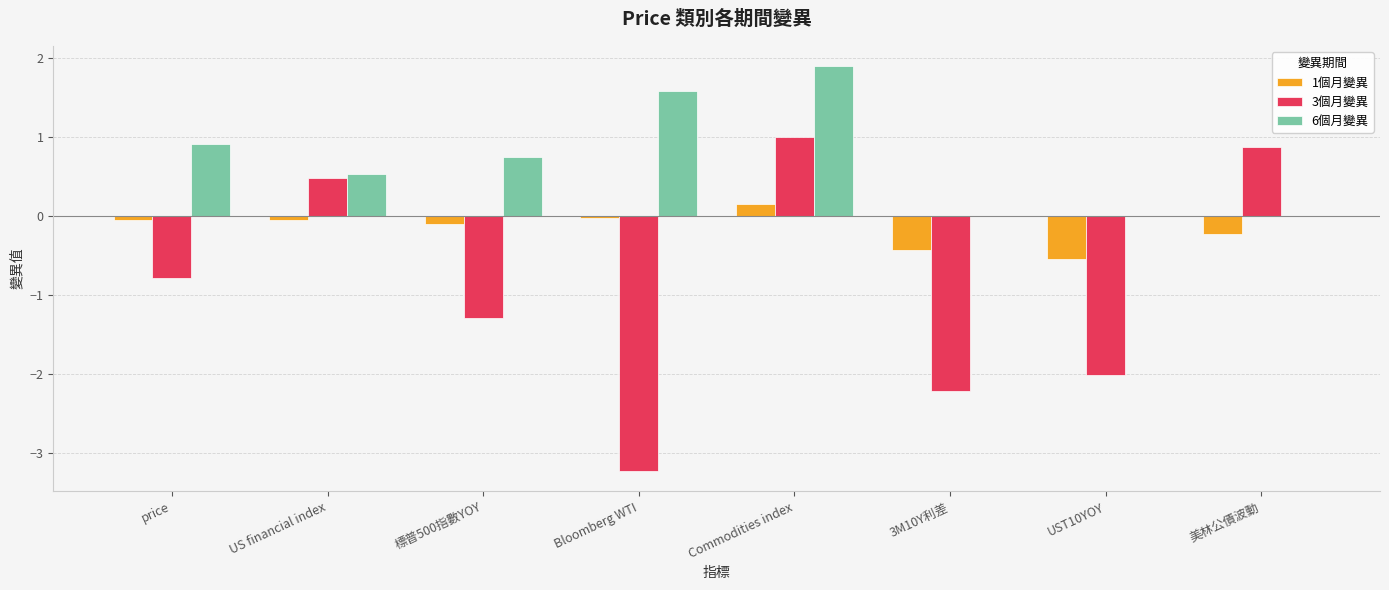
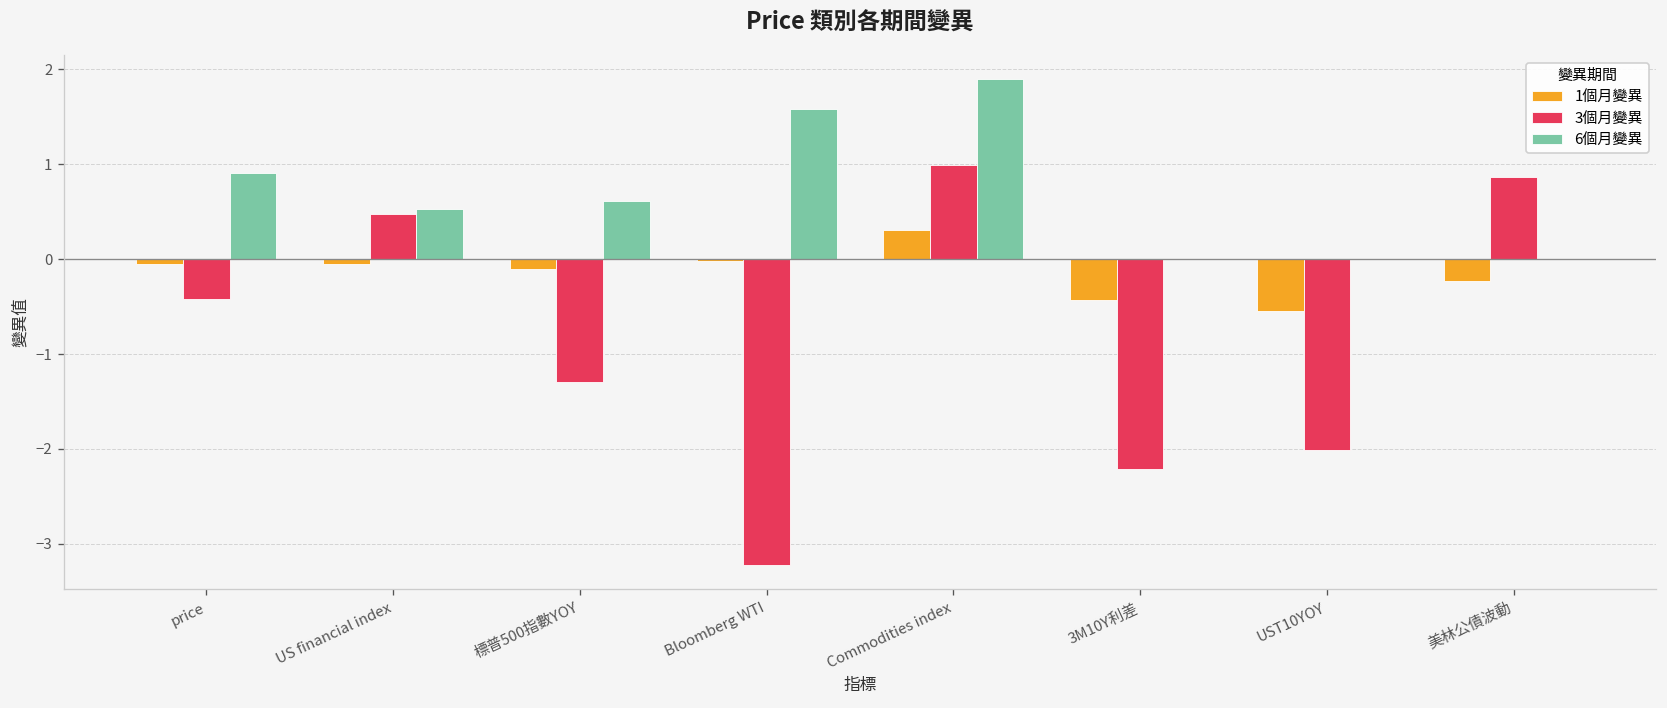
  {
    "1個月變異": {
      "price": -0.1,
      "US financial index": 0.0,
      "標普500指數YOY": -0.1,
-     "Commodities index": 0.2,
+     "Commodities index": 0.3,
      "3M10Y利差": -0.4,
      "UST10YOY": -0.5,
      "美林公債波動": -0.2
    },
    "3個月變異": {
-     "price": -0.8,
+     "price": -0.4,
      "US financial index": 0.5,
      "標普500指數YOY": -1.3,
      "Bloomberg WTI": -3.2,
      "Commodities index": 1.0,
      "3M10Y利差": -2.2,
      "UST10YOY": -2.0,
      "美林公債波動": 0.9
    },
    "6個月變異": {
      "price": 0.9,
      "US financial index": 0.5,
-     "標普500指數YOY": 0.7,
+     "標普500指數YOY": 0.6,
      "Bloomberg WTI": 1.6,
      "Commodities index": 1.9,
      "3M10Y利差": 0.0,
      "UST10YOY": 0.0,
      "美林公債波動": 0.0
    }
  }
